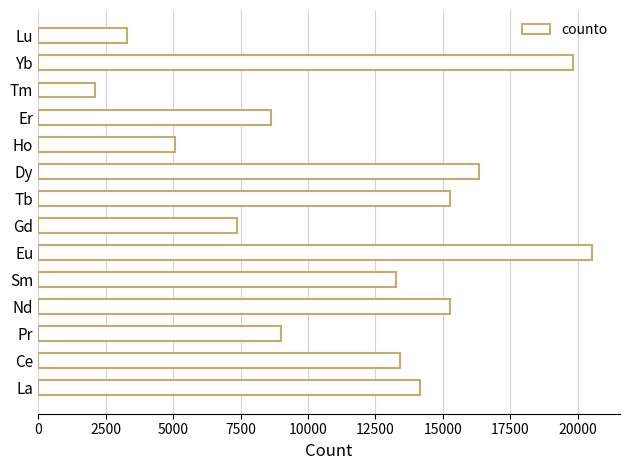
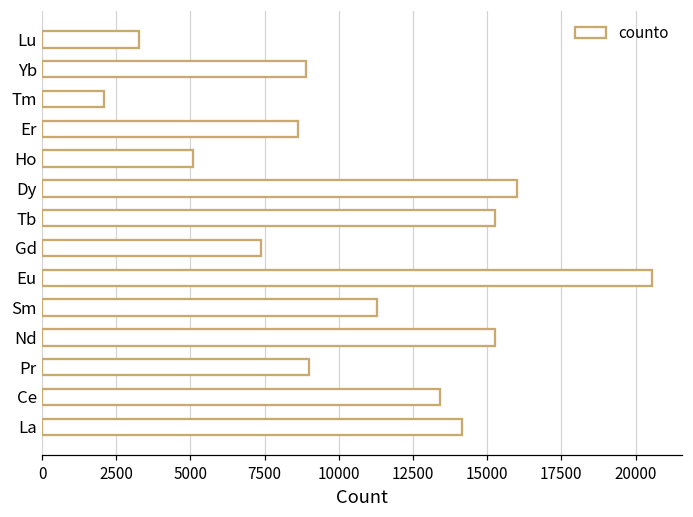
  {
    "Lu": 3300,
-   "Yb": 19800,
+   "Yb": 8900,
    "Tm": 2100,
    "Er": 8600,
    "Ho": 5100,
-   "Dy": 16300,
+   "Dy": 16000,
    "Tb": 15300,
    "Gd": 7400,
    "Eu": 20500,
-   "Sm": 13300,
+   "Sm": 11300,
    "Nd": 15300,
    "Pr": 9000,
    "Ce": 13400,
    "La": 14100
  }
